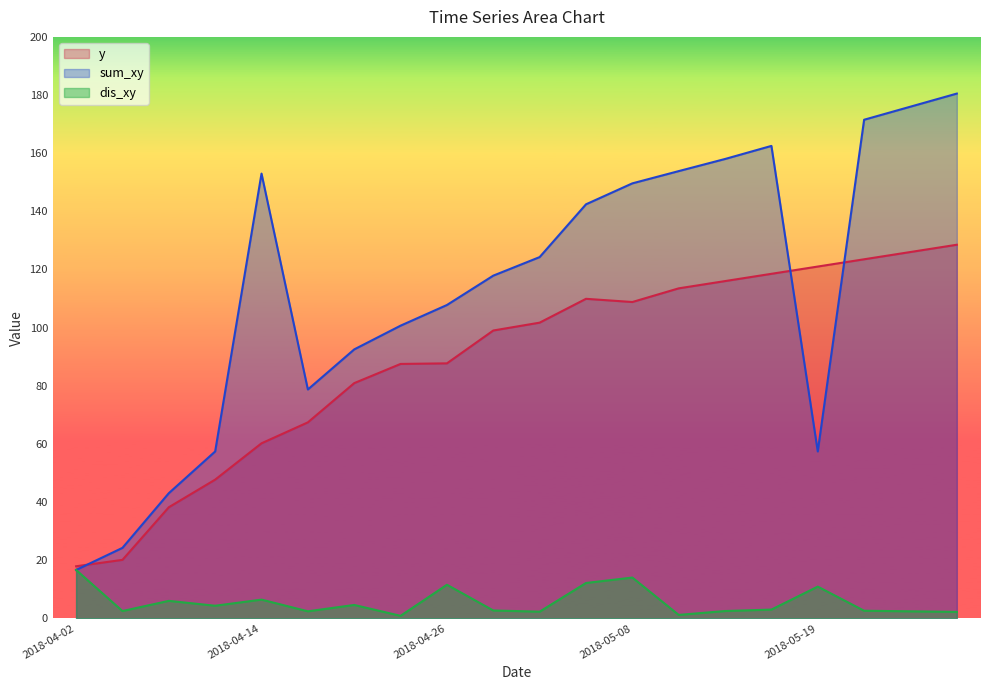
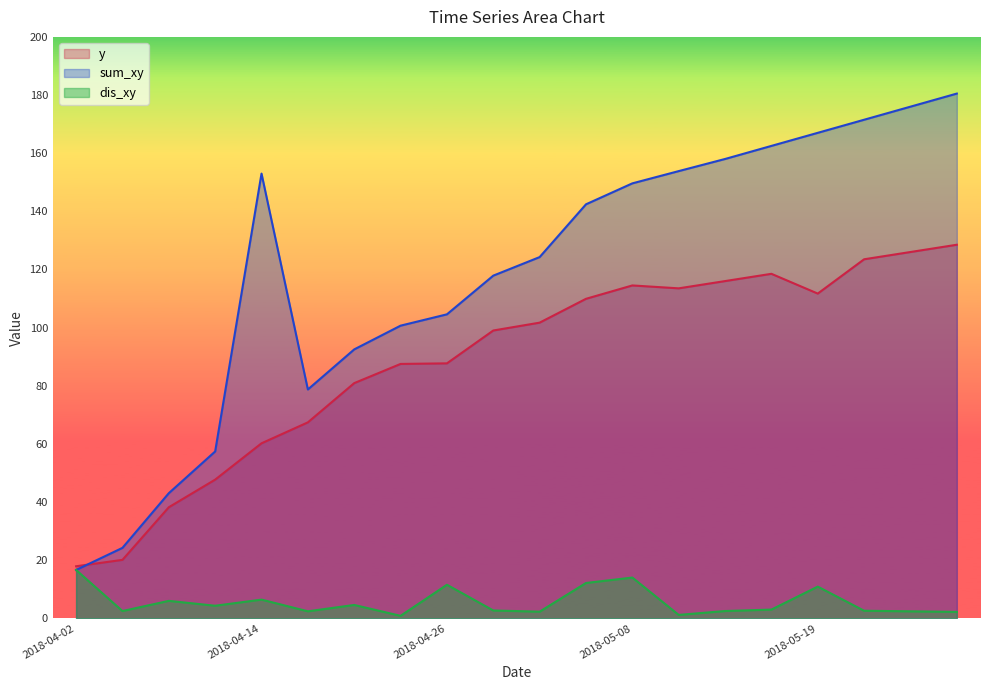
  {
    "y": {
      "2018-04-02": 18,
      "2018-04-14": 60,
      "2018-04-26": 88,
-     "2018-05-08": 109,
-     "2018-05-19": 121
+     "2018-05-08": 115,
+     "2018-05-19": 112
    },
    "sum_xy": {
      "2018-04-14": 153,
-     "2018-04-26": 108,
+     "2018-04-26": 105,
      "2018-05-08": 150,
-     "2018-05-19": 57
+     "2018-05-19": 167
    },
    "dis_xy": {
      "2018-04-14": 6,
      "2018-04-26": 12,
      "2018-05-08": 14,
      "2018-05-19": 11
    }
  }
